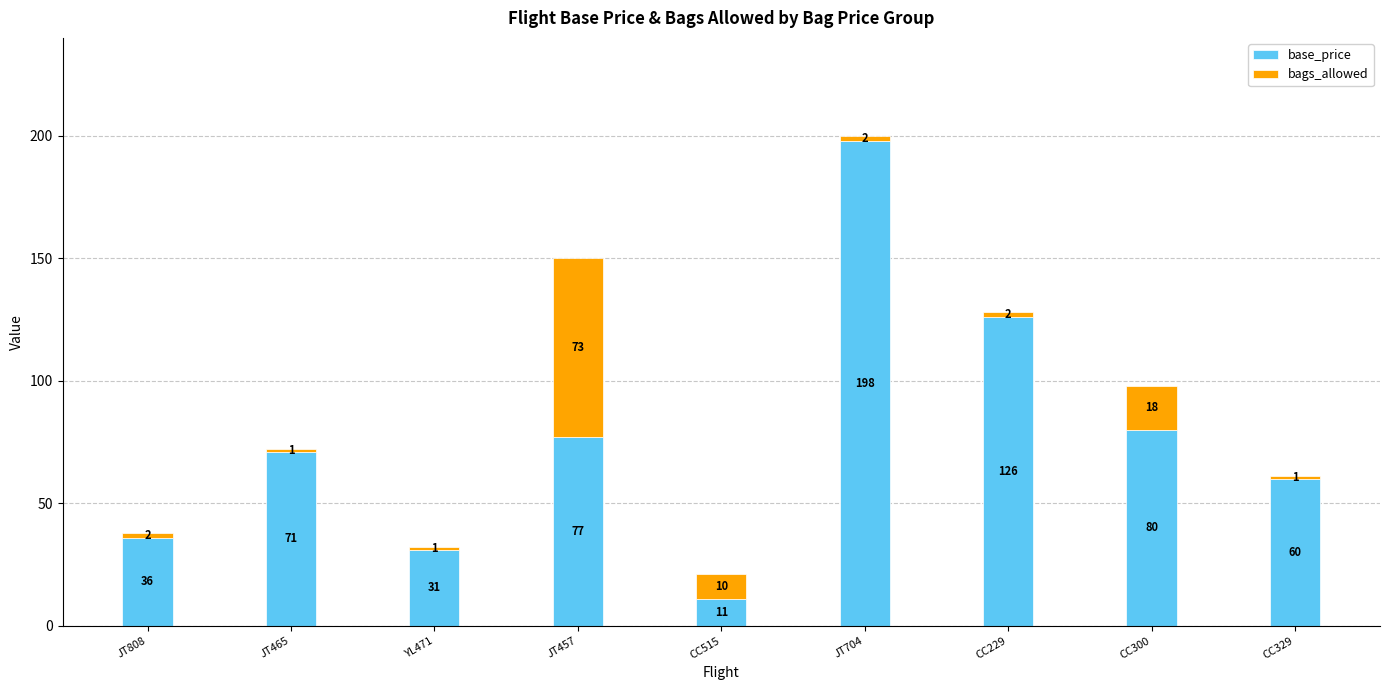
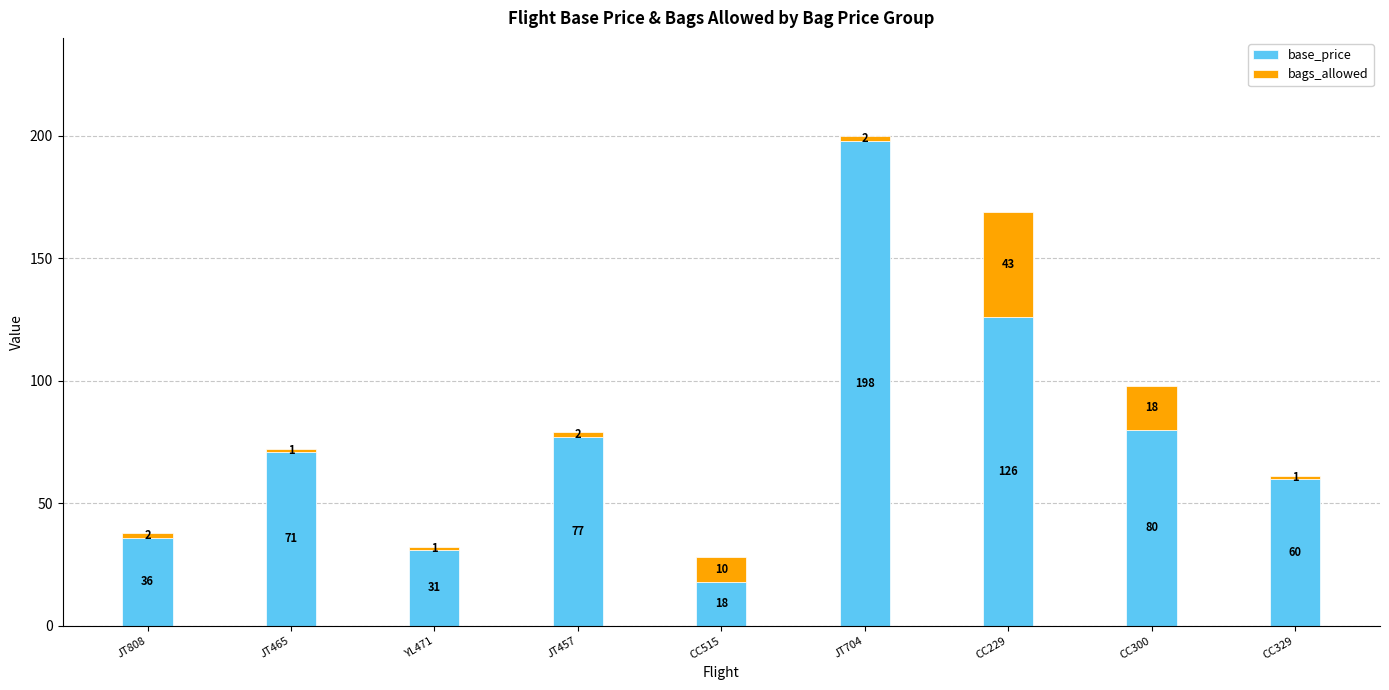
  {
    "base_price": {
      "JT808": 36,
      "JT465": 71,
      "YL471": 31,
      "JT457": 77,
-     "CC515": 11,
+     "CC515": 18,
      "JT704": 198,
      "CC229": 126,
      "CC300": 80,
      "CC329": 60
    },
    "bags_allowed": {
      "JT808": 2,
      "JT465": 1,
      "YL471": 1,
-     "JT457": 73,
+     "JT457": 2,
      "CC515": 10,
      "JT704": 2,
-     "CC229": 2,
+     "CC229": 43,
      "CC300": 18,
      "CC329": 1
    }
  }
